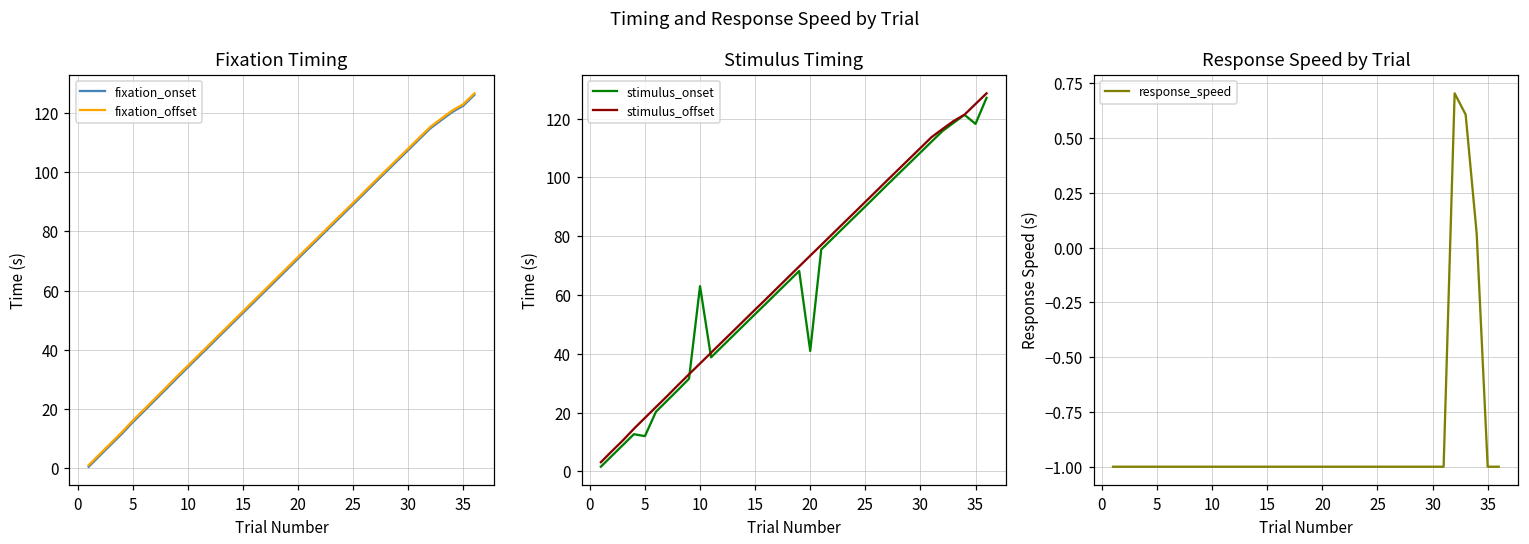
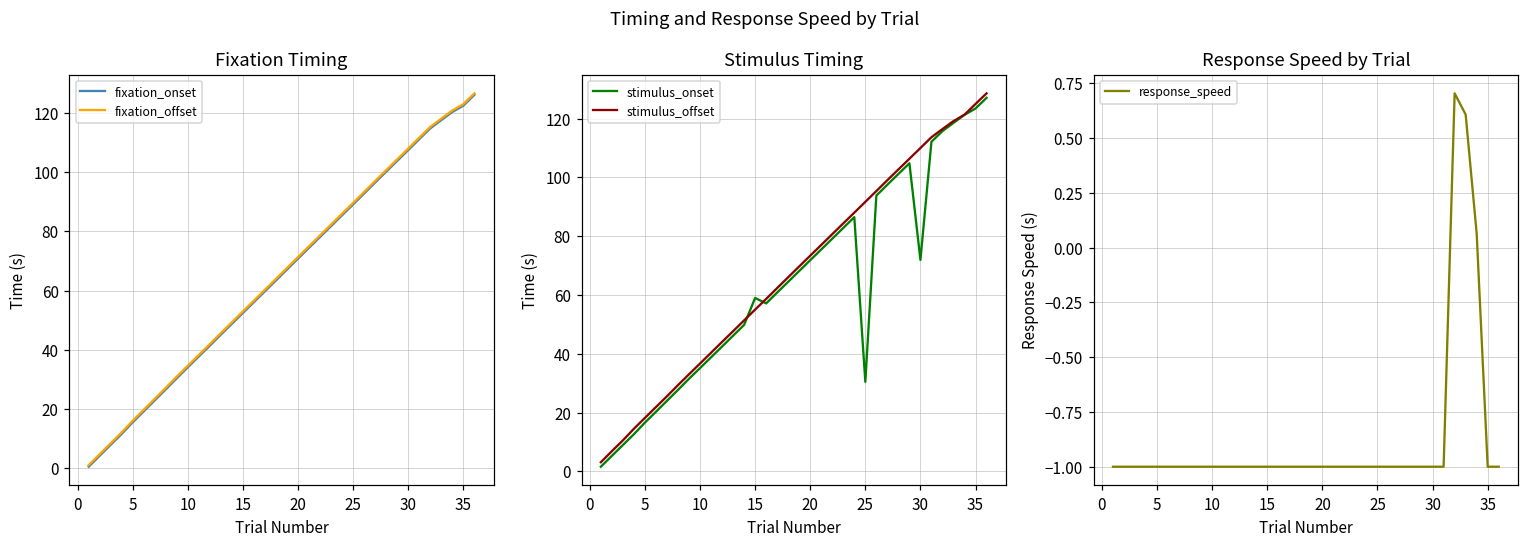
  {
    "Stimulus Timing": {
      "stimulus_onset": {
-       "5": 12,
-       "10": 63,
-       "15": 53,
-       "20": 41,
-       "25": 90,
-       "30": 108,
-       "35": 118
+       "5": 17,
+       "10": 35,
+       "15": 59,
+       "20": 72,
+       "25": 30,
+       "30": 72,
+       "35": 123
      },
      "stimulus_offset": {
        "5": 18,
        "10": 37,
        "15": 55,
        "20": 73,
        "25": 92,
        "30": 110,
        "35": 125
      }
    },
    "Response Speed by Trial": {
      "5": -1.00,
      "10": -1.00,
      "15": -1.00,
      "20": -1.00,
      "25": -1.00,
      "30": -1.00,
      "35": -1.00
    }
  }
